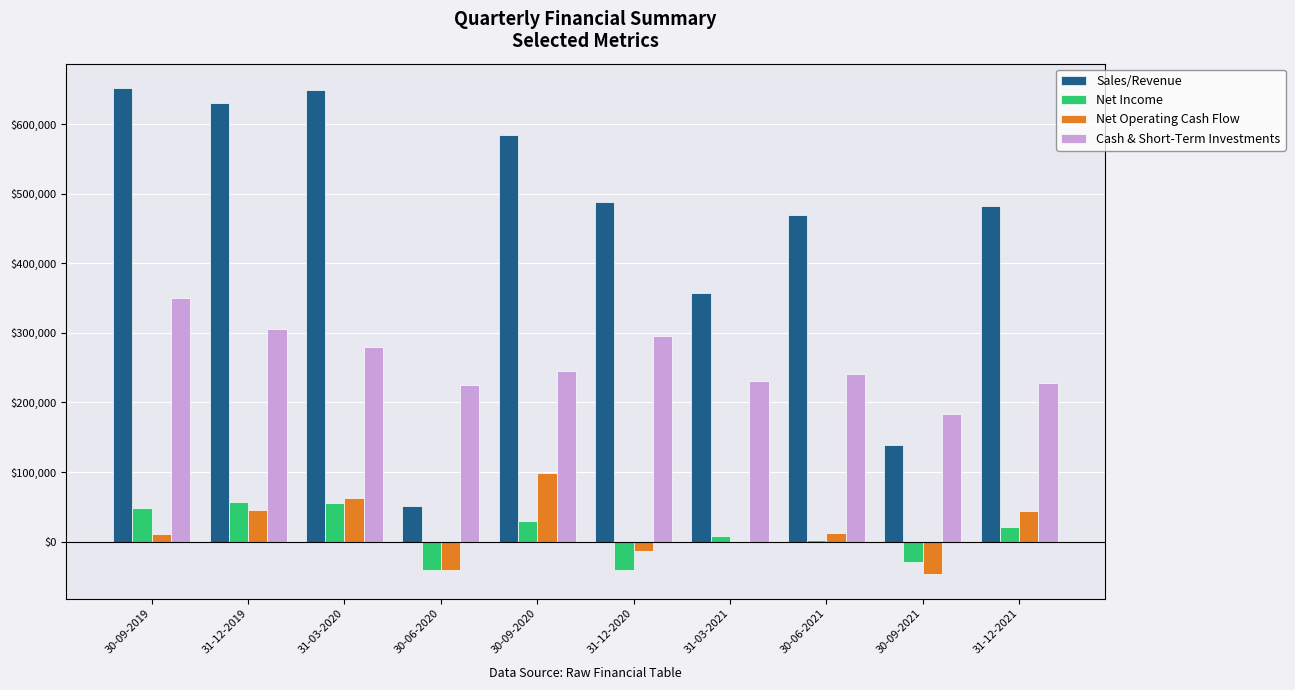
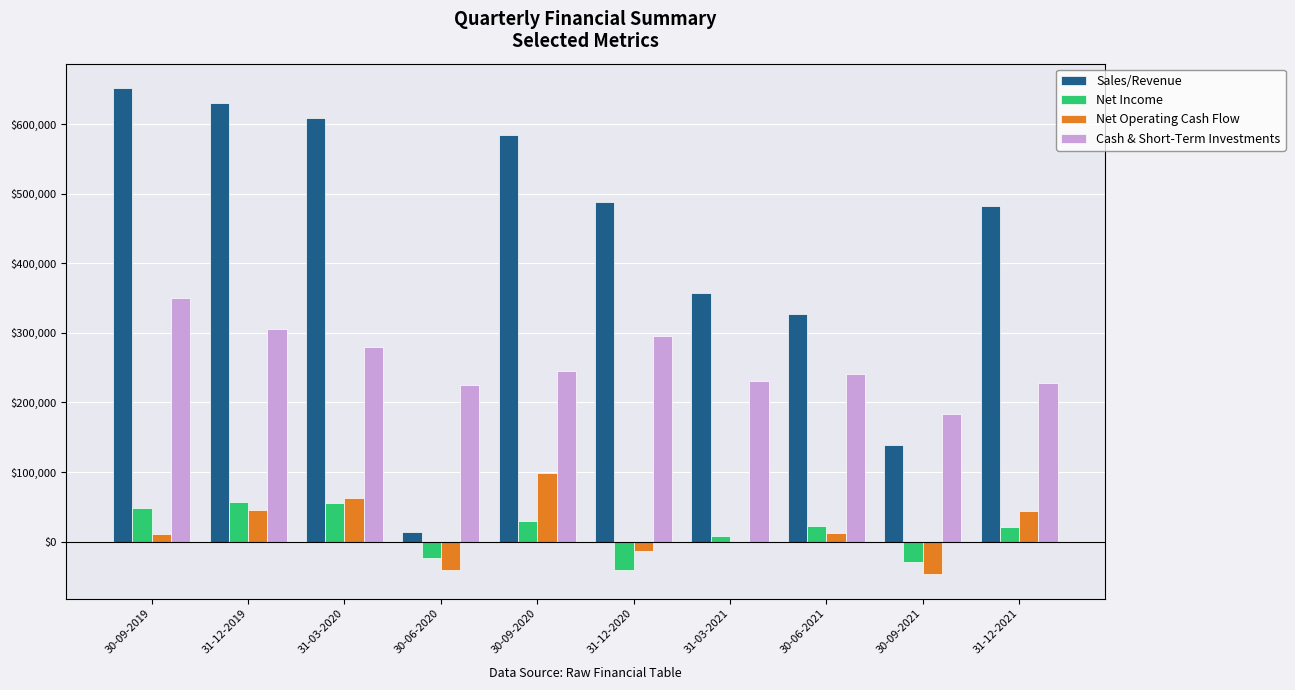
  {
    "Sales/Revenue": {
      "30-09-2019": "$650,000",
      "31-12-2019": "$630,000",
-     "31-03-2020": "$650,000",
-     "30-06-2020": "$50,000",
+     "31-03-2020": "$610,000",
+     "30-06-2020": "$10,000",
      "30-09-2020": "$580,000",
      "31-12-2020": "$490,000",
      "31-03-2021": "$360,000",
-     "30-06-2021": "$470,000",
+     "30-06-2021": "$330,000",
      "30-09-2021": "$140,000",
      "31-12-2021": "$480,000"
    },
    "Net Income": {
      "30-09-2019": "$50,000",
      "31-12-2019": "$60,000",
      "31-03-2020": "$60,000",
-     "30-06-2020": "$-40,000",
+     "30-06-2020": "$-20,000",
      "30-09-2020": "$30,000",
      "31-12-2020": "$-40,000",
      "31-03-2021": "$10,000",
-     "30-06-2021": "$0",
+     "30-06-2021": "$20,000",
      "30-09-2021": "$-30,000",
      "31-12-2021": "$20,000"
    },
    "Net Operating Cash Flow": {
      "30-09-2019": "$10,000",
      "31-12-2019": "$50,000",
      "31-03-2020": "$60,000",
      "30-06-2020": "$-40,000",
      "30-09-2020": "$100,000",
      "31-12-2020": "$-10,000",
      "30-06-2021": "$10,000",
      "30-09-2021": "$-50,000",
      "31-12-2021": "$40,000"
    },
    "Cash & Short-Term Investments": {
      "30-09-2019": "$350,000",
      "31-12-2019": "$310,000",
      "31-03-2020": "$280,000",
      "30-06-2020": "$230,000",
      "30-09-2020": "$240,000",
      "31-12-2020": "$300,000",
      "31-03-2021": "$230,000",
      "30-06-2021": "$240,000",
      "30-09-2021": "$180,000",
      "31-12-2021": "$230,000"
    }
  }
